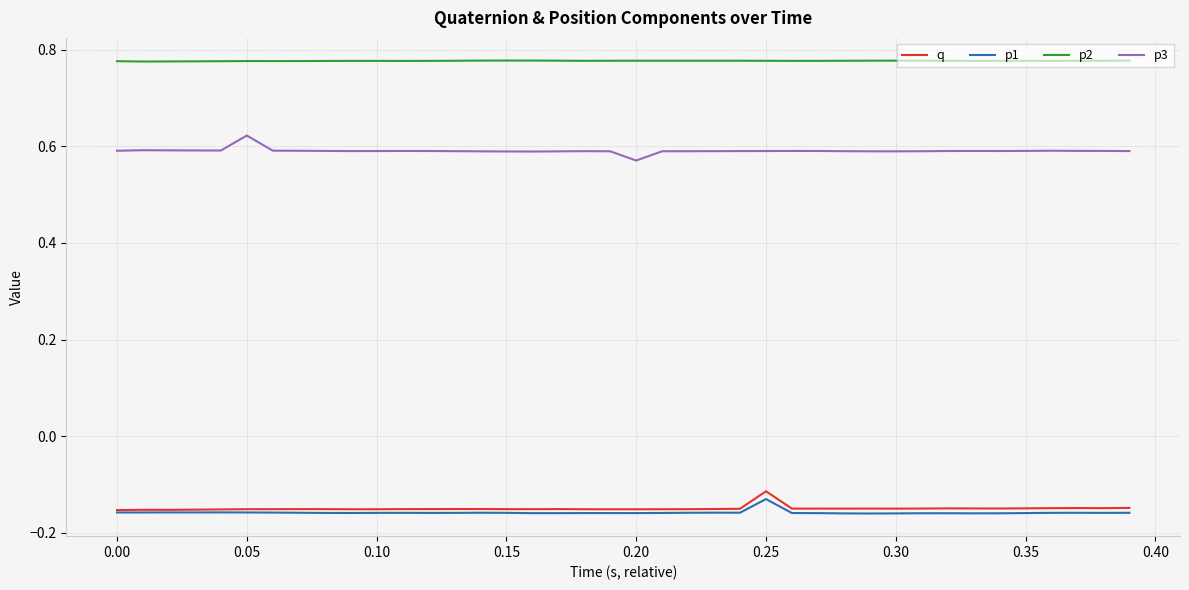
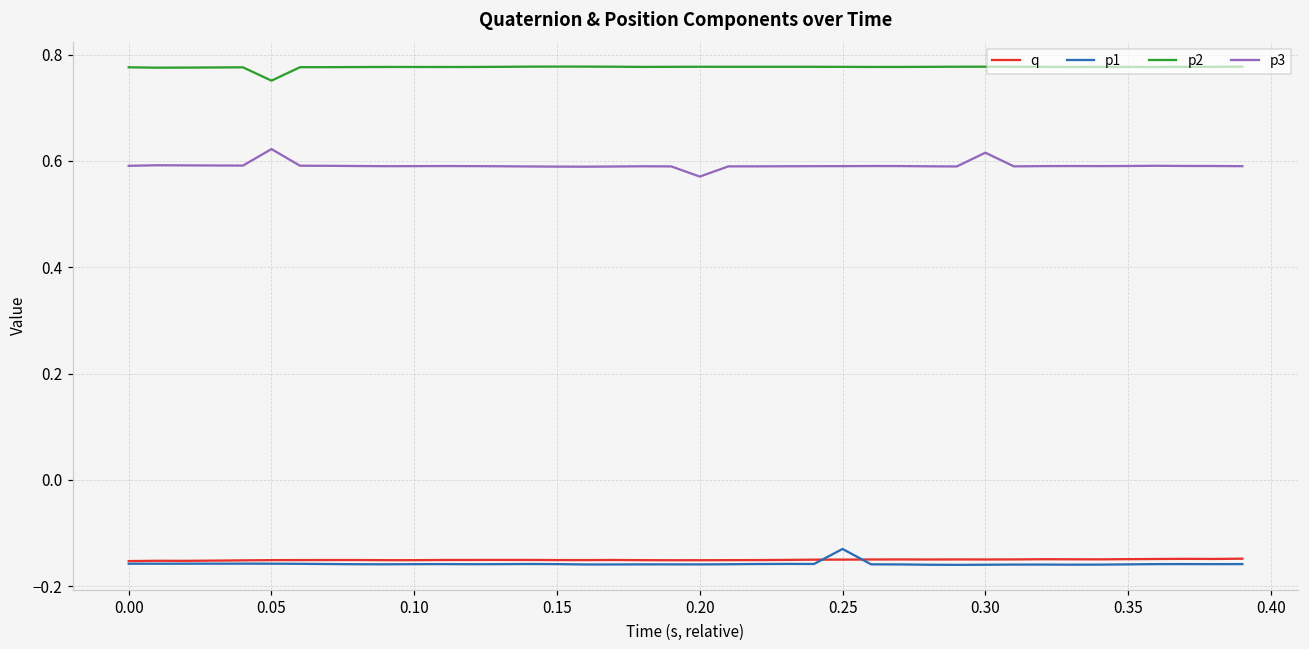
  {
    "q": {
      "0.05": -0.15,
      "0.10": -0.15,
      "0.15": -0.15,
      "0.20": -0.15,
-     "0.25": -0.11,
+     "0.25": -0.15,
      "0.30": -0.15,
      "0.35": -0.15
    },
    "p1": {
      "0.05": -0.16,
      "0.10": -0.16,
      "0.15": -0.16,
      "0.20": -0.16,
      "0.25": -0.13,
      "0.30": -0.16,
      "0.35": -0.16
    },
    "p2": {
      "0.00": 0.78,
-     "0.05": 0.78,
+     "0.05": 0.75,
      "0.10": 0.78,
      "0.15": 0.78,
      "0.20": 0.78,
      "0.25": 0.78,
      "0.30": 0.78
    },
    "p3": {
      "0.00": 0.59,
      "0.05": 0.62,
      "0.10": 0.59,
      "0.15": 0.59,
      "0.20": 0.57,
      "0.25": 0.59,
-     "0.30": 0.59,
+     "0.30": 0.62,
      "0.35": 0.59
    }
  }
